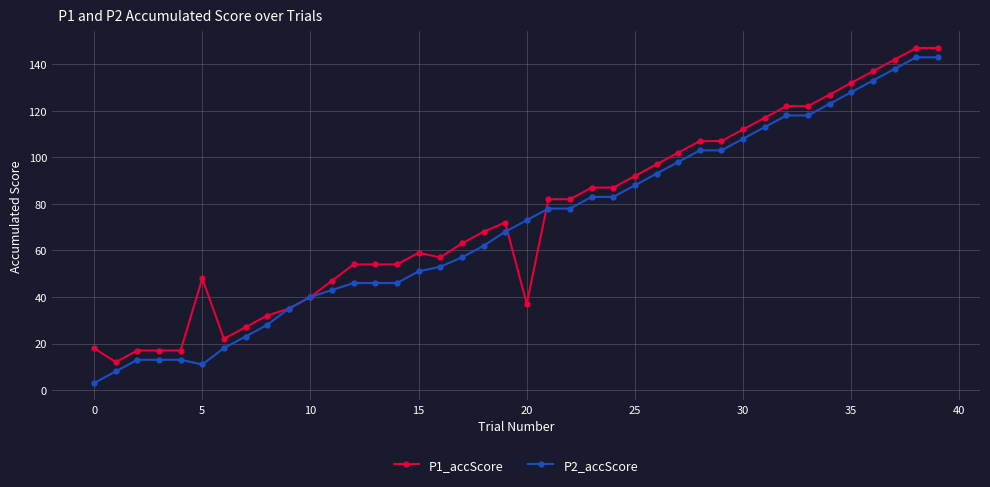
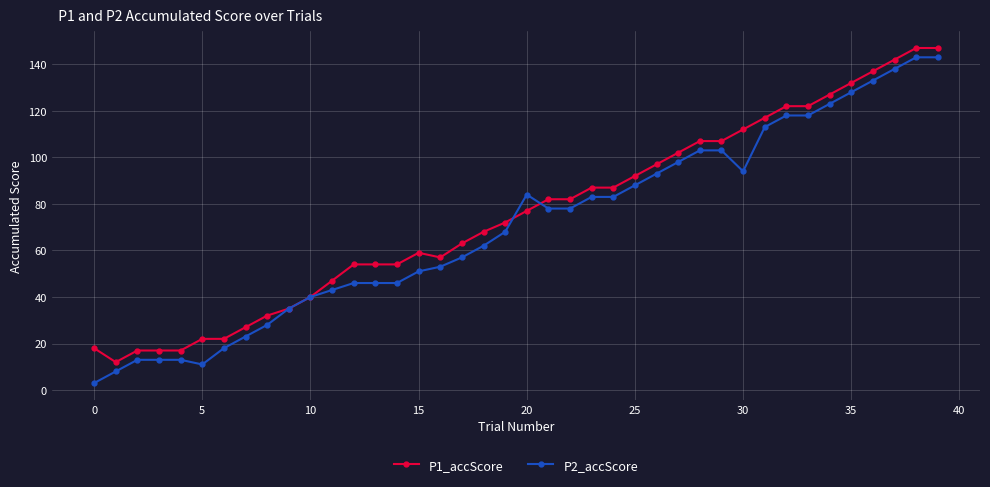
  {
    "P1_accScore": {
      "0": 18,
-     "5": 48,
+     "5": 22,
      "15": 59,
-     "20": 37,
+     "20": 77,
      "25": 92,
      "30": 112,
      "35": 132
    },
    "P2_accScore": {
      "0": 3,
      "5": 11,
      "15": 51,
-     "20": 73,
+     "20": 84,
      "25": 88,
-     "30": 108,
+     "30": 94,
      "35": 128
    }
  }
